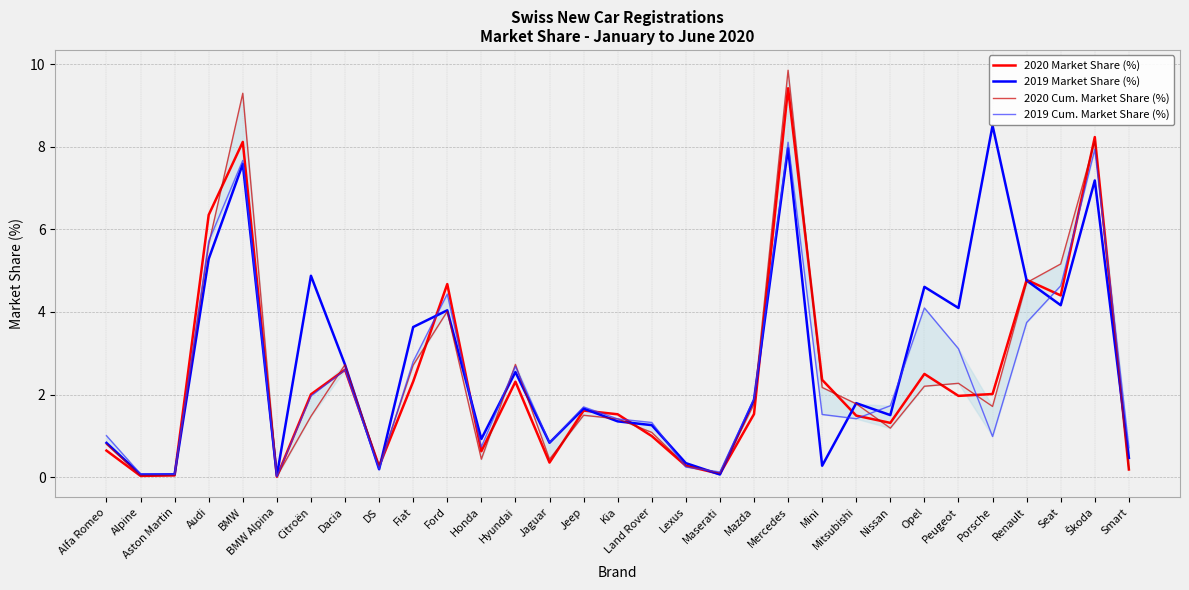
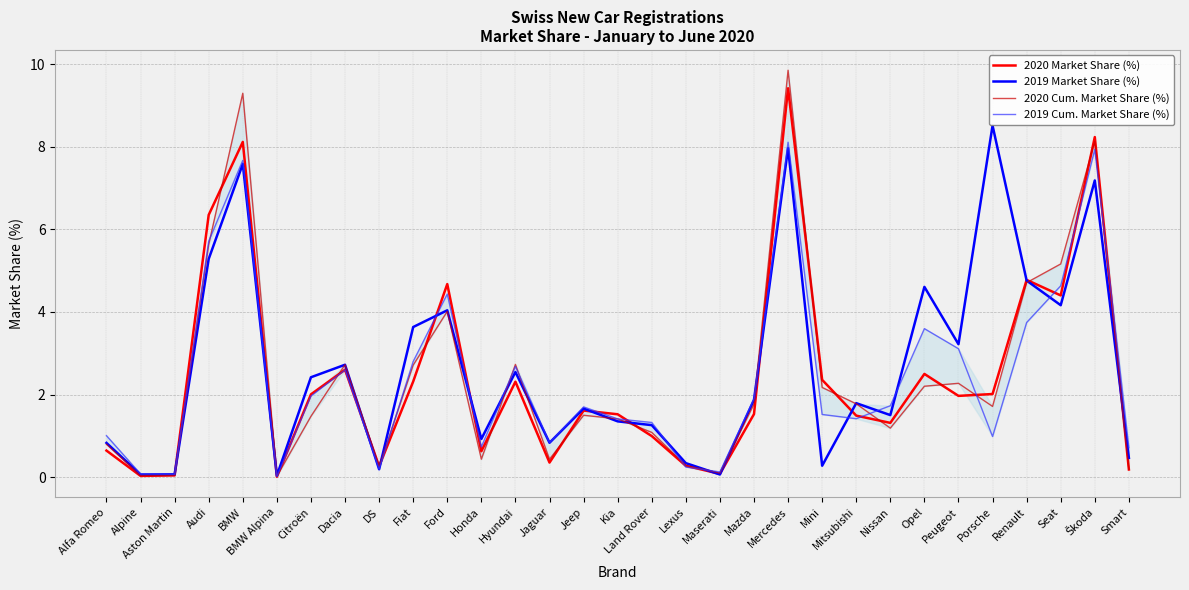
  {
    "2019 Market Share (%)": {
      "Audi": 5.3,
      "BMW": 7.6,
-     "Citroën": 4.9,
+     "Citroën": 2.4,
      "Fiat": 3.6,
      "Honda": 0.9,
      "Hyundai": 2.5,
      "Land Rover": 1.3,
      "Mercedes": 8.0,
      "Mini": 0.3,
      "Nissan": 1.5,
      "Opel": 4.6,
-     "Peugeot": 4.1,
+     "Peugeot": 3.2,
      "Porsche": 8.5,
      "Seat": 4.2,
      "Škoda": 7.2,
      "Smart": 0.5
    },
    "2019 Cum. Market Share (%)": {
      "BMW": 7.7,
      "Mercedes": 8.1,
      "Mini": 1.5,
      "Mitsubishi": 1.4,
-     "Opel": 4.1,
+     "Opel": 3.6,
      "Porsche": 1.0,
      "Renault": 3.7,
      "Seat": 4.6,
      "Škoda": 7.9
    }
  }
